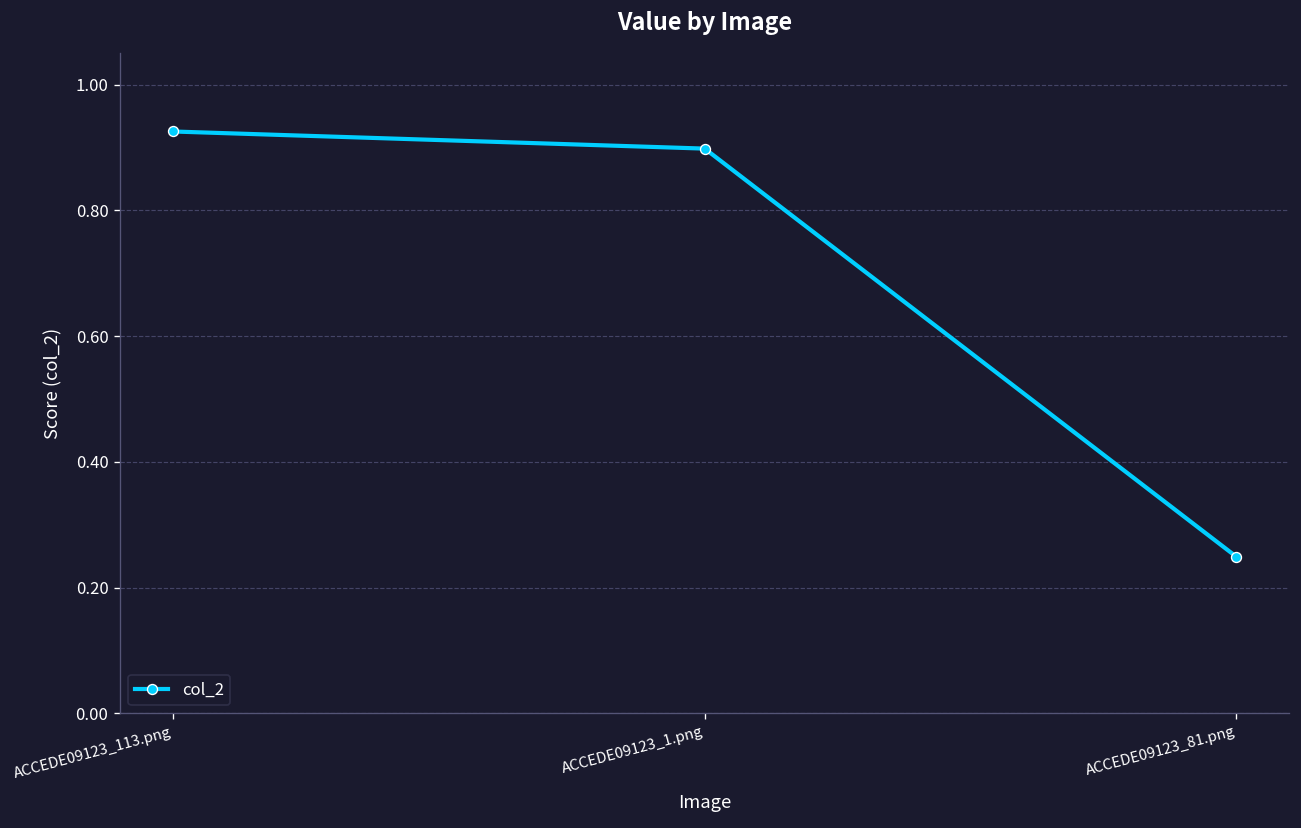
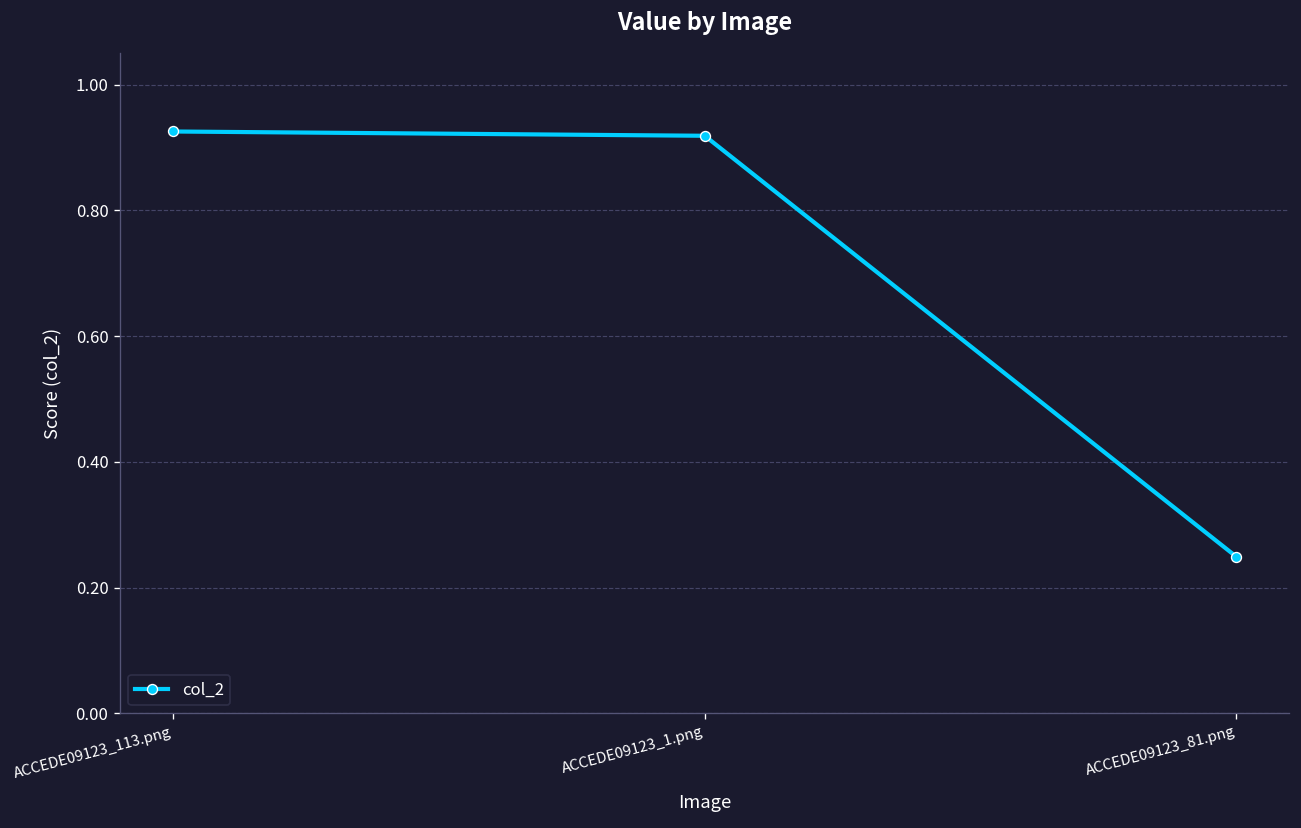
  {
    "ACCEDE09123_113.png": 0.93,
-   "ACCEDE09123_1.png": 0.90,
+   "ACCEDE09123_1.png": 0.92,
    "ACCEDE09123_81.png": 0.25
  }
